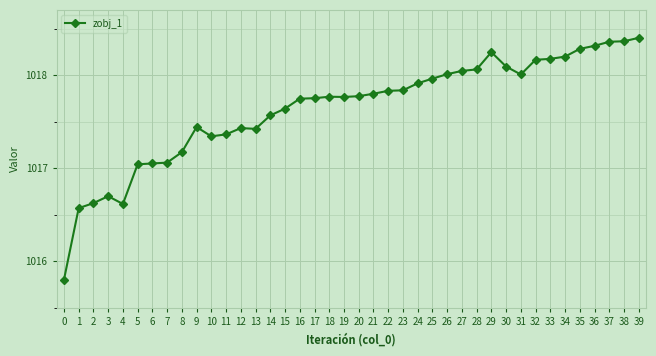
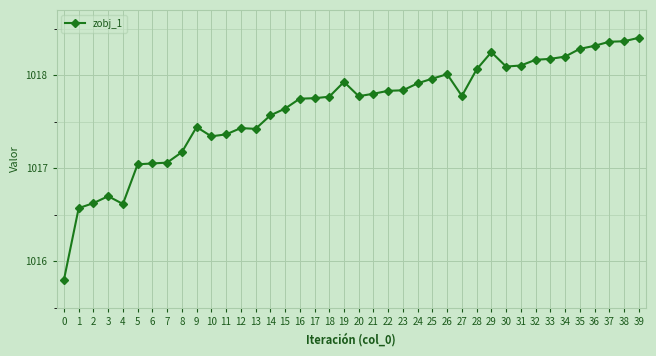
  {
    "0": 1015.8,
    "1": 1016.6,
    "2": 1016.6,
    "3": 1016.7,
    "4": 1016.6,
    "5": 1017.0,
    "6": 1017.0,
    "7": 1017.1,
    "8": 1017.2,
    "9": 1017.4,
    "10": 1017.3,
    "11": 1017.4,
    "12": 1017.4,
    "13": 1017.4,
    "14": 1017.6,
    "15": 1017.6,
    "16": 1017.7,
    "17": 1017.8,
    "18": 1017.8,
-   "19": 1017.8,
+   "19": 1017.9,
    "20": 1017.8,
    "21": 1017.8,
    "22": 1017.8,
    "23": 1017.8,
    "24": 1017.9,
    "25": 1018.0,
    "26": 1018.0,
-   "27": 1018.0,
+   "27": 1017.8,
    "28": 1018.1,
    "29": 1018.2,
    "30": 1018.1,
-   "31": 1018.0,
+   "31": 1018.1,
    "32": 1018.2,
    "33": 1018.2,
    "34": 1018.2,
    "35": 1018.3,
    "36": 1018.3,
    "37": 1018.4,
    "38": 1018.4,
    "39": 1018.4
  }
